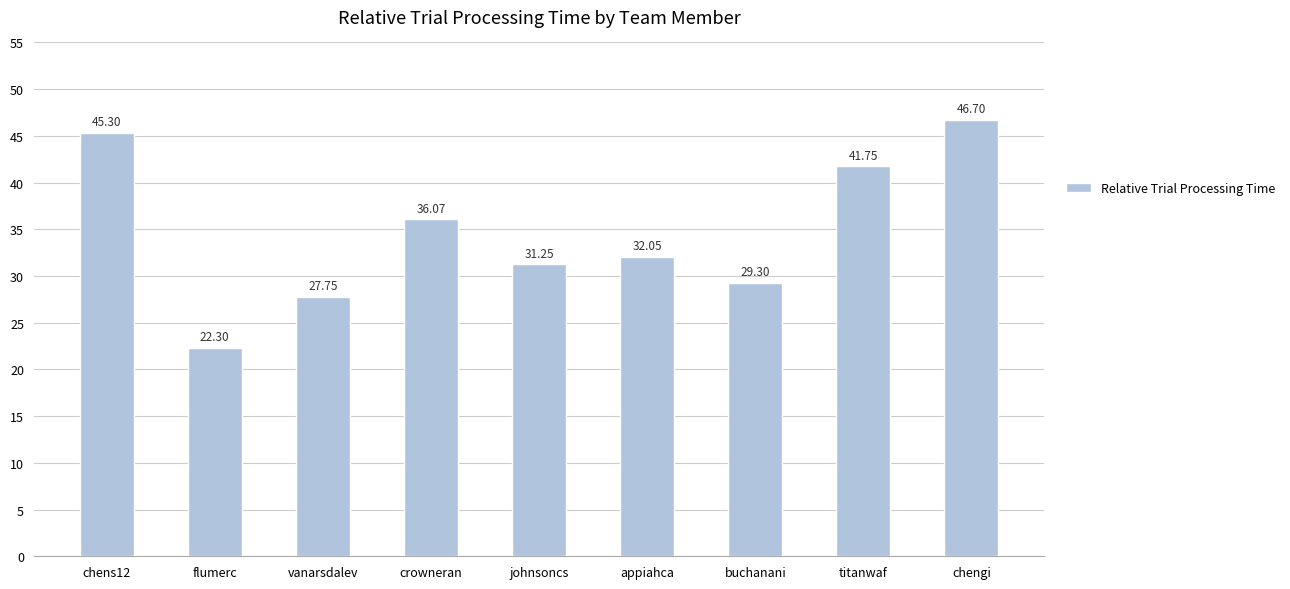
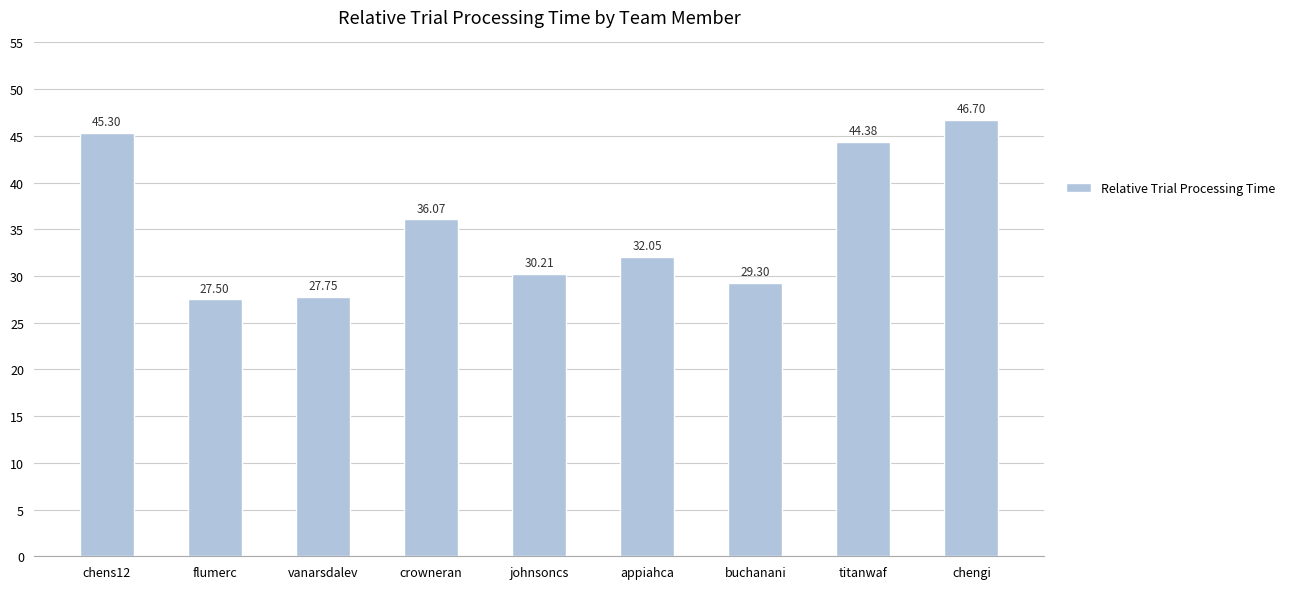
  {
    "chens12": 45.30,
-   "flumerc": 22.30,
+   "flumerc": 27.50,
    "vanarsdalev": 27.75,
    "crowneran": 36.07,
-   "johnsoncs": 31.25,
+   "johnsoncs": 30.21,
    "appiahca": 32.05,
    "buchanani": 29.30,
-   "titanwaf": 41.75,
+   "titanwaf": 44.38,
    "chengi": 46.70
  }
